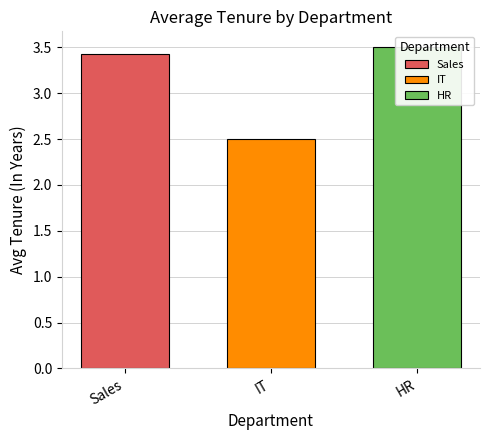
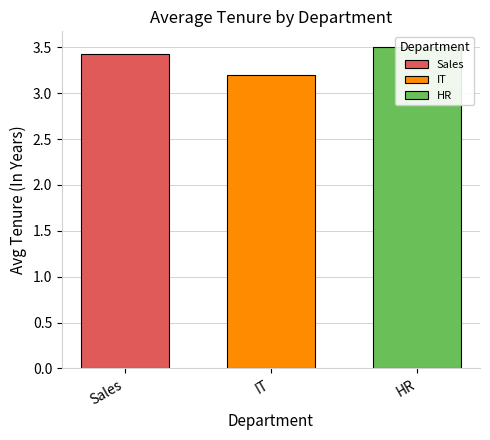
  {
    "Sales": 3.4,
-   "IT": 2.5
+   "IT": 3.2
  }
